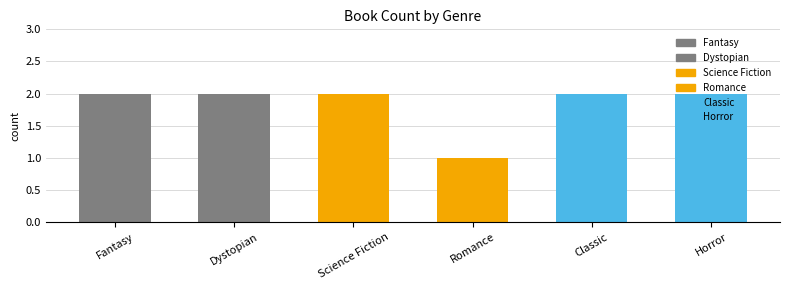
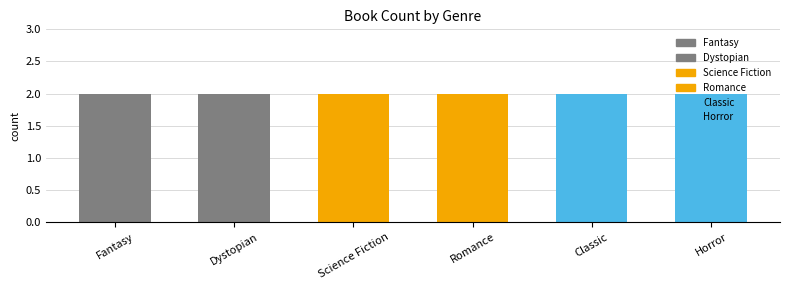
  {
    "Fantasy": 2,
    "Dystopian": 2,
    "Science Fiction": 2,
-   "Romance": 1,
+   "Romance": 2,
    "Classic": 2,
    "Horror": 2
  }
